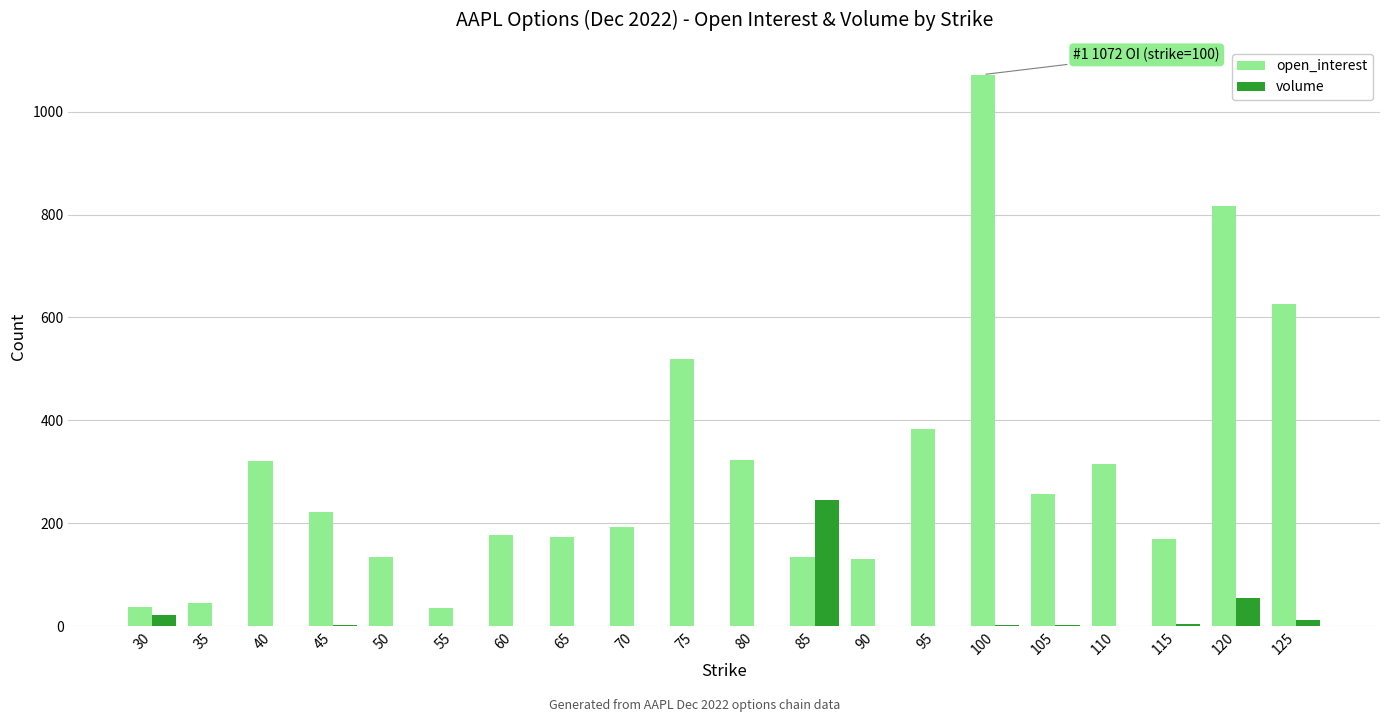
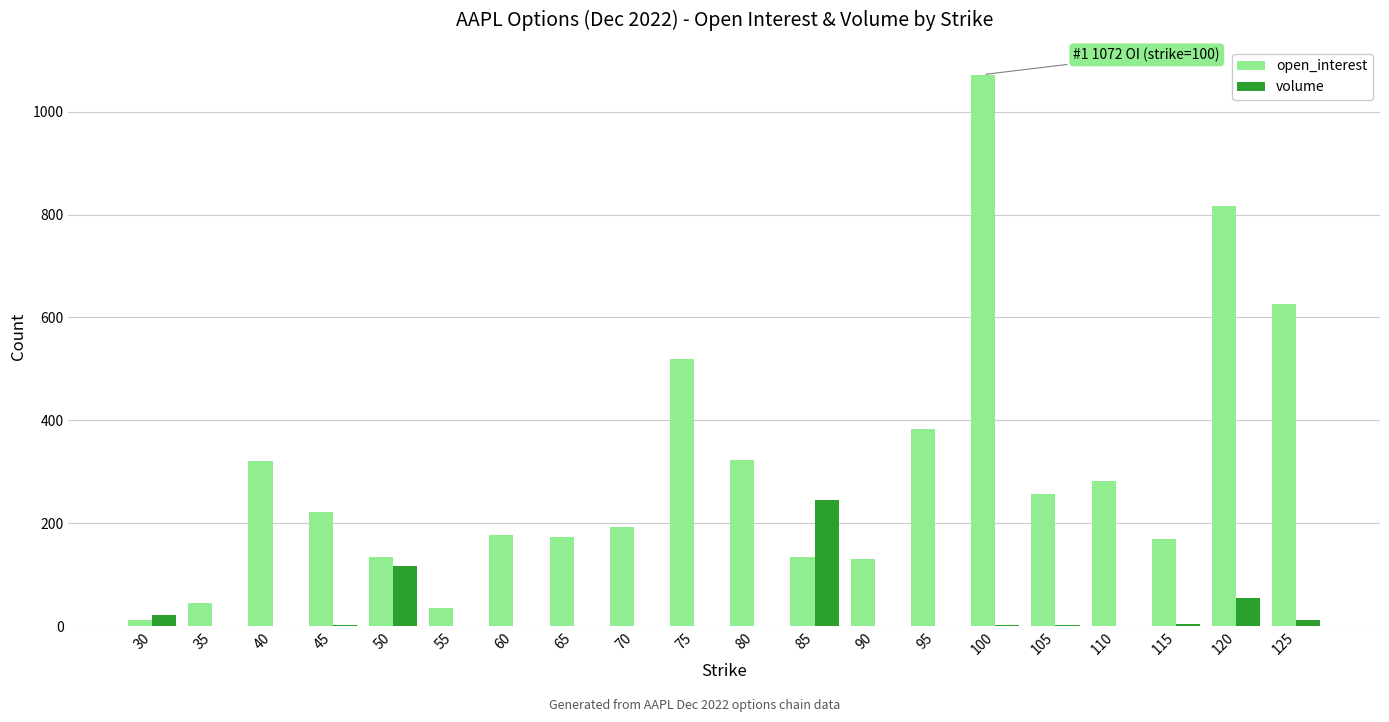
  {
    "open_interest": {
-     "30": 40,
+     "30": 10,
      "35": 50,
      "40": 320,
      "45": 220,
      "50": 130,
      "55": 40,
      "60": 180,
      "65": 170,
      "70": 190,
      "75": 520,
      "80": 320,
      "85": 140,
      "90": 130,
      "95": 380,
      "105": 260,
-     "110": 320,
+     "110": 280,
      "115": 170,
      "120": 820,
      "125": 630
    },
    "volume": {
      "30": 20,
      "35": 0,
      "40": 0,
-     "50": 0,
+     "50": 120,
      "55": 0,
      "60": 0,
      "65": 0,
      "70": 0,
      "75": 0,
      "80": 0,
      "85": 250,
      "90": 0,
      "95": 0,
      "110": 0,
      "115": 10,
      "120": 50,
      "125": 10
    }
  }
